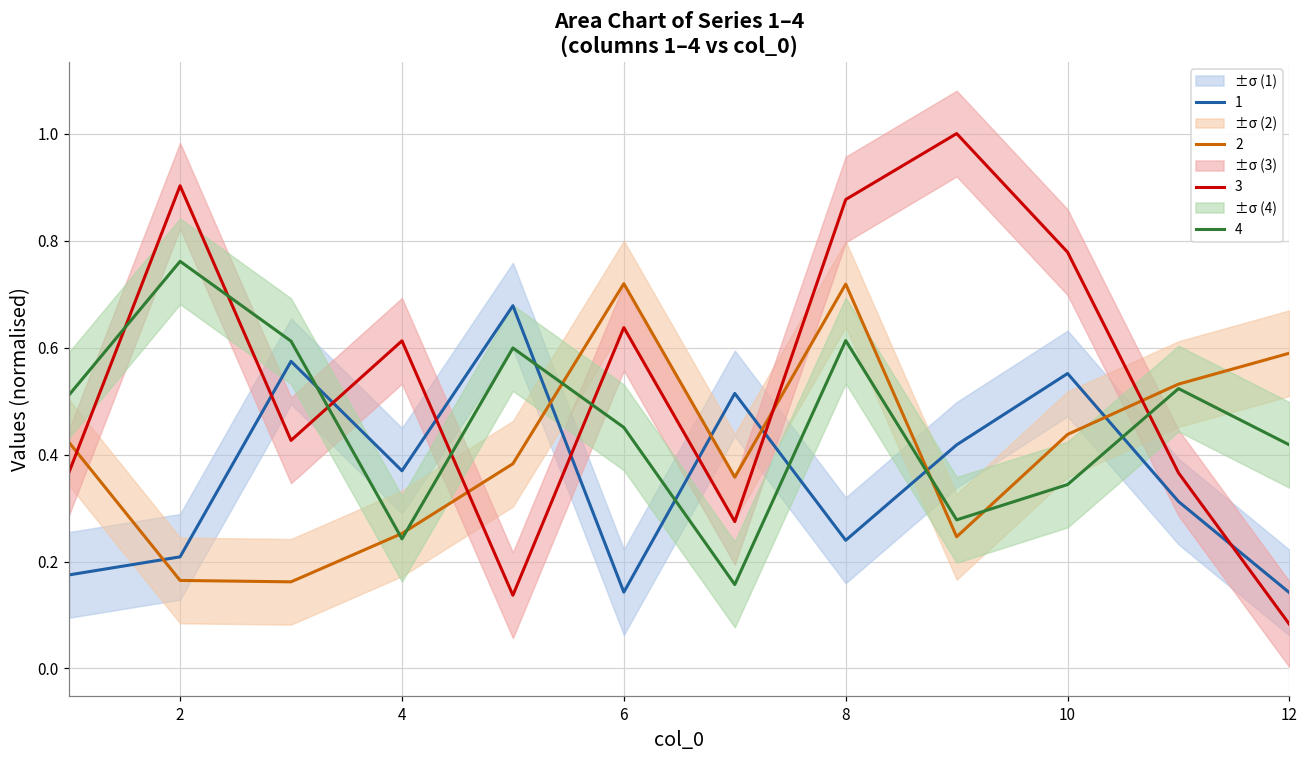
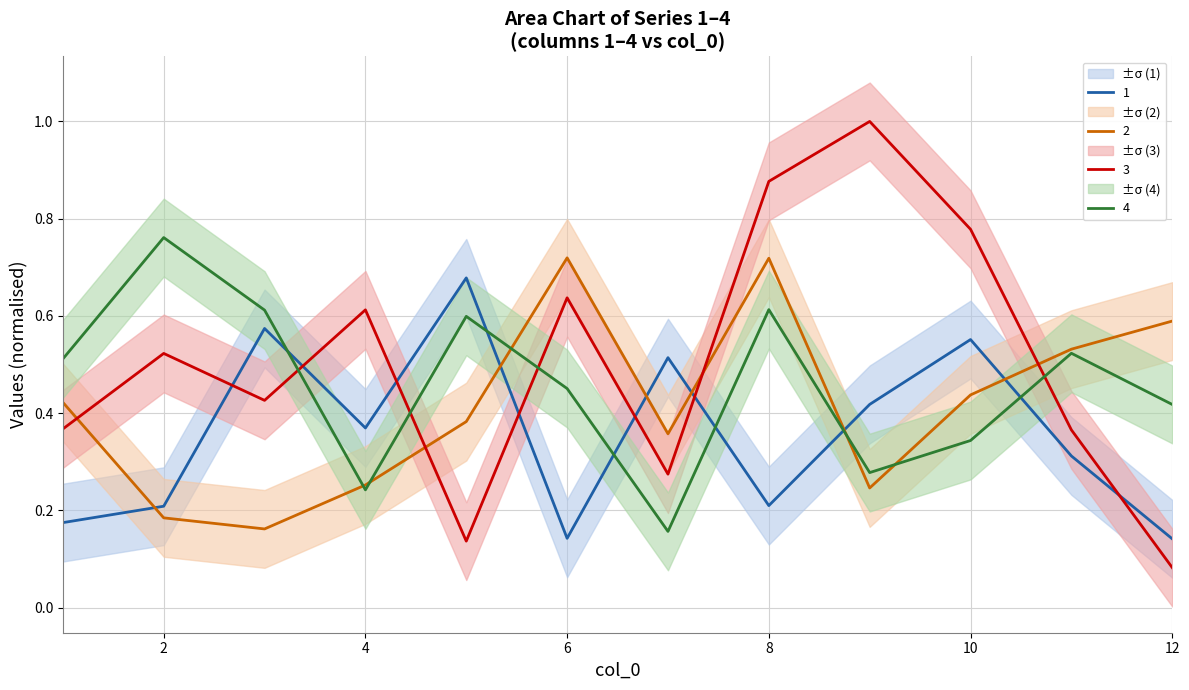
  {
    "1": {
      "2": 0.21,
      "4": 0.37,
      "6": 0.14,
-     "8": 0.24,
+     "8": 0.21,
      "10": 0.55,
      "12": 0.14
    },
    "2": {
-     "2": 0.16,
+     "2": 0.18,
      "4": 0.25,
      "8": 0.72,
      "10": 0.44,
      "12": 0.59
    },
    "3": {
-     "2": 0.90,
+     "2": 0.52,
      "4": 0.61,
      "6": 0.64,
      "8": 0.88,
      "10": 0.78,
      "12": 0.08
    },
    "4": {
      "2": 0.76,
      "4": 0.24,
      "6": 0.45,
      "8": 0.61,
      "10": 0.34,
      "12": 0.42
    }
  }
